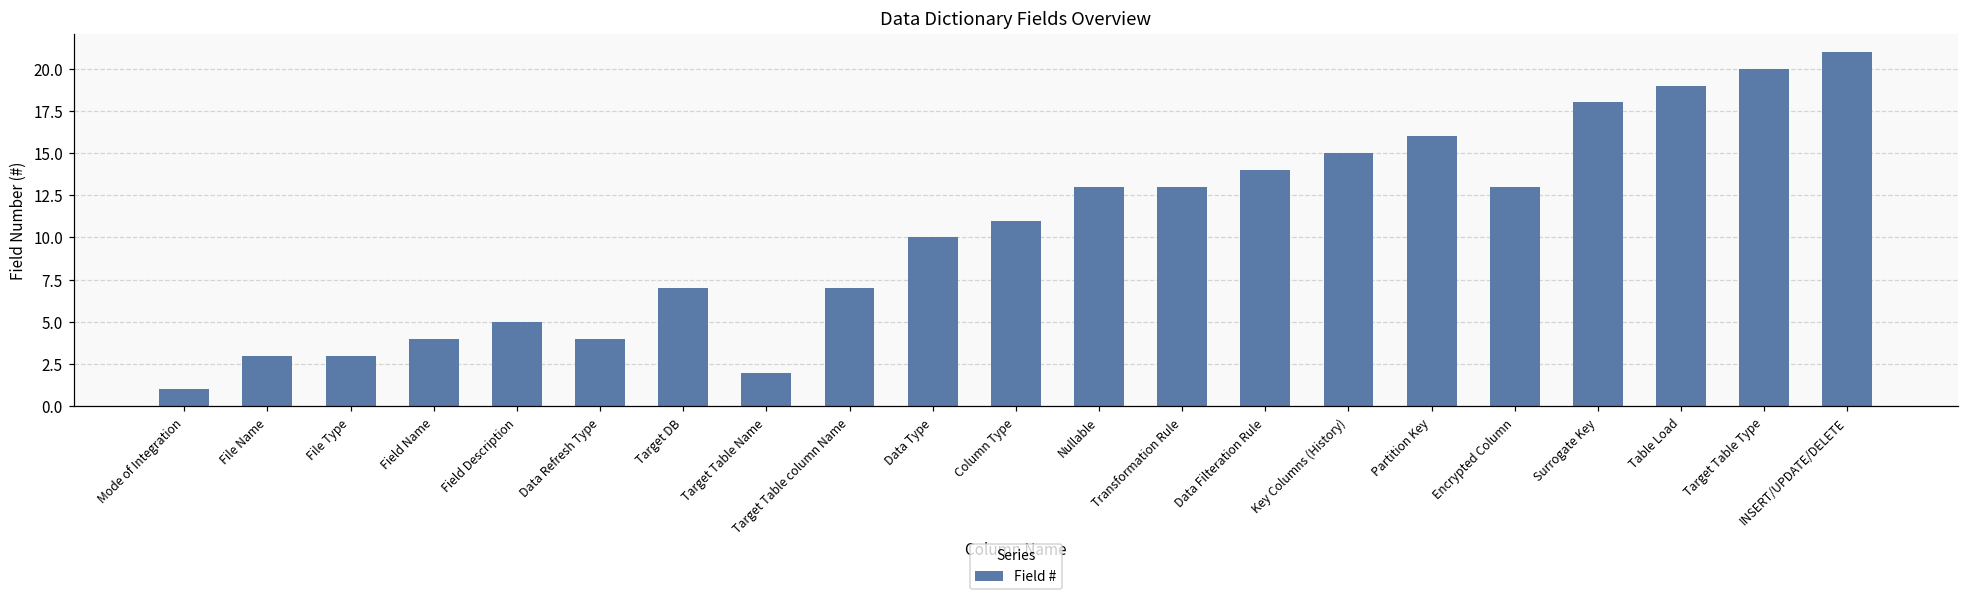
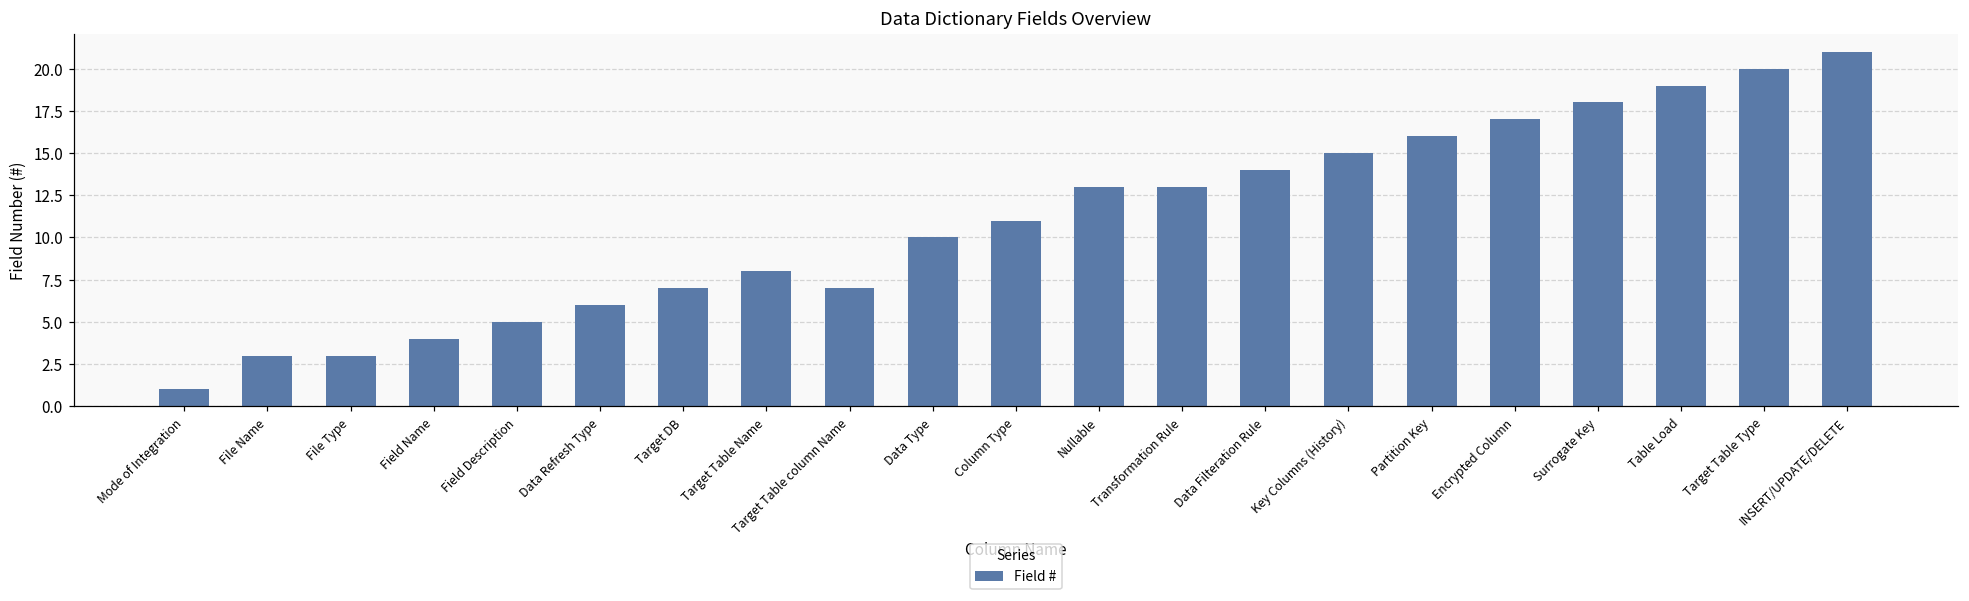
  {
    "Mode of Integration": 1,
    "File Name": 3,
    "File Type": 3,
    "Field Name": 4,
    "Field Description": 5,
-   "Data Refresh Type": 4,
+   "Data Refresh Type": 6,
    "Target DB": 7,
-   "Target Table Name": 2,
+   "Target Table Name": 8,
    "Target Table column Name": 7,
    "Data Type": 10,
    "Column Type": 11,
    "Nullable": 13,
    "Transformation Rule": 13,
    "Data Filteration Rule": 14,
    "Key Columns (History)": 15,
    "Partition Key": 16,
-   "Encrypted Column": 13,
+   "Encrypted Column": 17,
    "Surrogate Key": 18,
    "Table Load": 19,
    "Target Table Type": 20,
    "INSERT/UPDATE/DELETE": 21
  }
